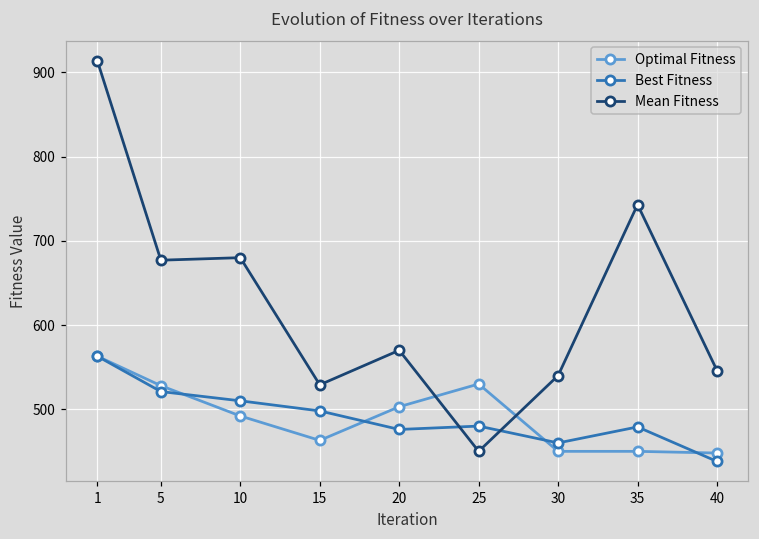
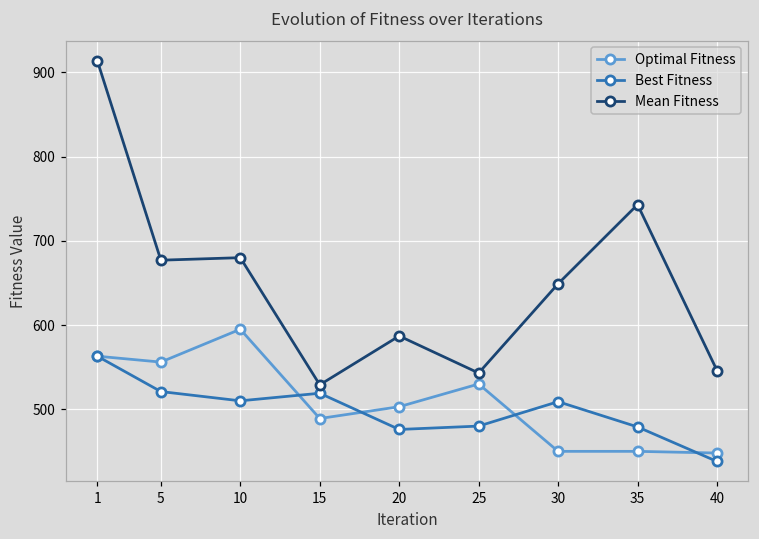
  {
    "Optimal Fitness": {
-     "5": 530,
-     "10": 490,
-     "15": 460,
+     "5": 560,
+     "10": 600,
+     "15": 490,
      "20": 500,
      "25": 530,
      "30": 450,
      "35": 450,
      "40": 450
    },
    "Best Fitness": {
      "5": 520,
      "10": 510,
-     "15": 500,
+     "15": 520,
      "20": 480,
      "25": 480,
-     "30": 460,
+     "30": 510,
      "35": 480,
      "40": 440
    },
    "Mean Fitness": {
      "1": 910,
      "5": 680,
      "10": 680,
      "15": 530,
-     "20": 570,
-     "25": 450,
-     "30": 540,
+     "20": 590,
+     "25": 540,
+     "30": 650,
      "35": 740,
      "40": 550
    }
  }
